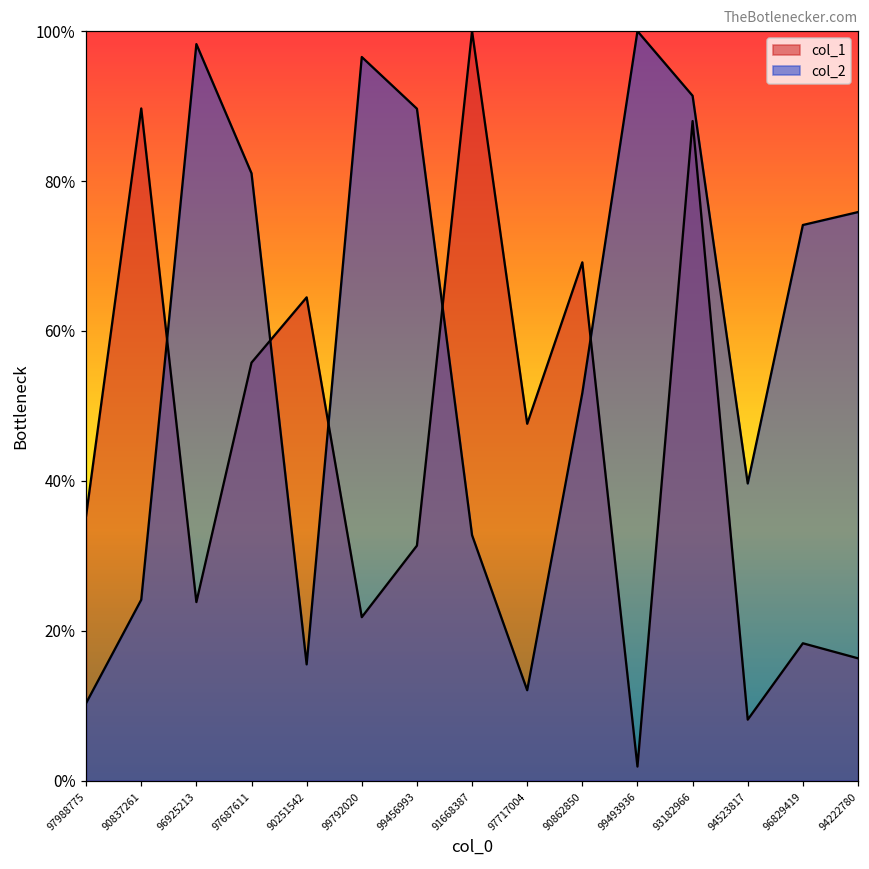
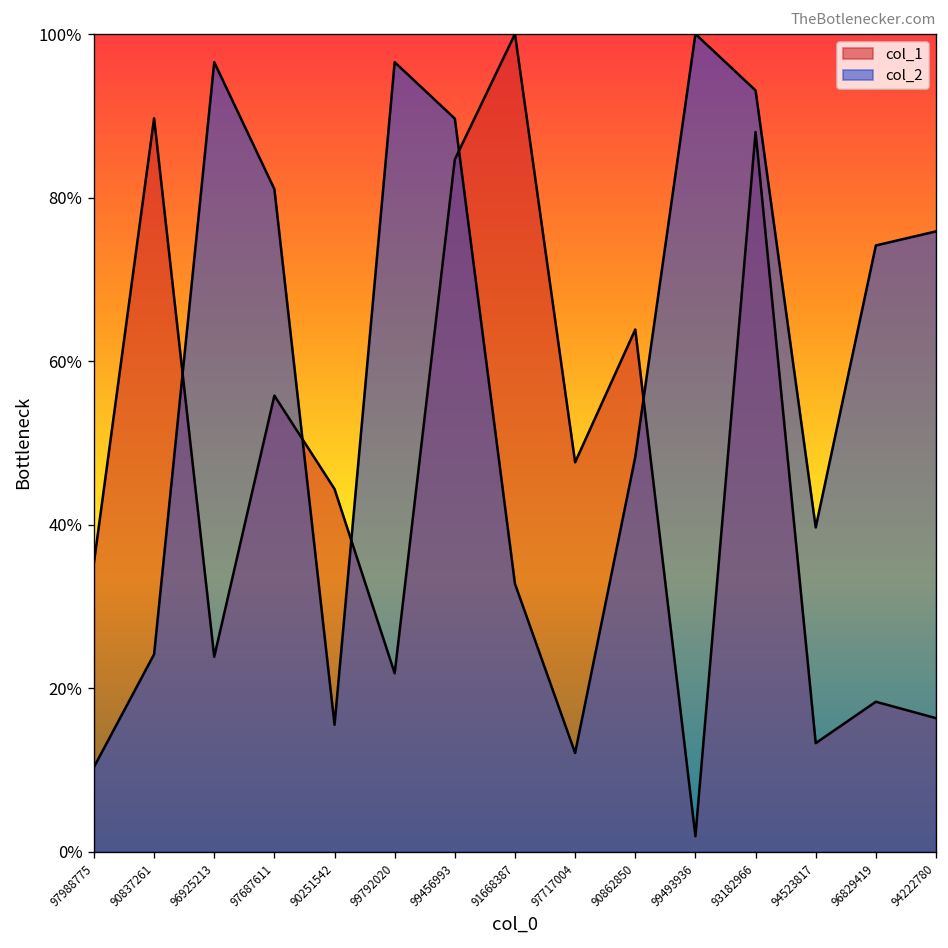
  {
    "col_1": {
      "97988775": "35%",
      "90837261": "90%",
      "96925213": "24%",
      "97687611": "56%",
-     "90251542": "64%",
+     "90251542": "44%",
      "99792020": "22%",
-     "99456993": "31%",
+     "99456993": "85%",
      "91668387": "100%",
      "97717004": "48%",
-     "90862850": "69%",
+     "90862850": "64%",
      "99493936": "2%",
      "93182966": "88%",
-     "94523817": "8%",
+     "94523817": "13%",
      "96829419": "18%",
      "94222780": "16%"
    },
    "col_2": {
      "97988775": "10%",
      "90837261": "24%",
-     "96925213": "98%",
+     "96925213": "97%",
      "97687611": "81%",
      "90251542": "16%",
      "99792020": "97%",
      "99456993": "90%",
      "91668387": "33%",
      "97717004": "12%",
-     "90862850": "52%",
+     "90862850": "48%",
      "99493936": "100%",
-     "93182966": "91%",
+     "93182966": "93%",
      "94523817": "40%",
      "96829419": "74%",
      "94222780": "76%"
    }
  }
